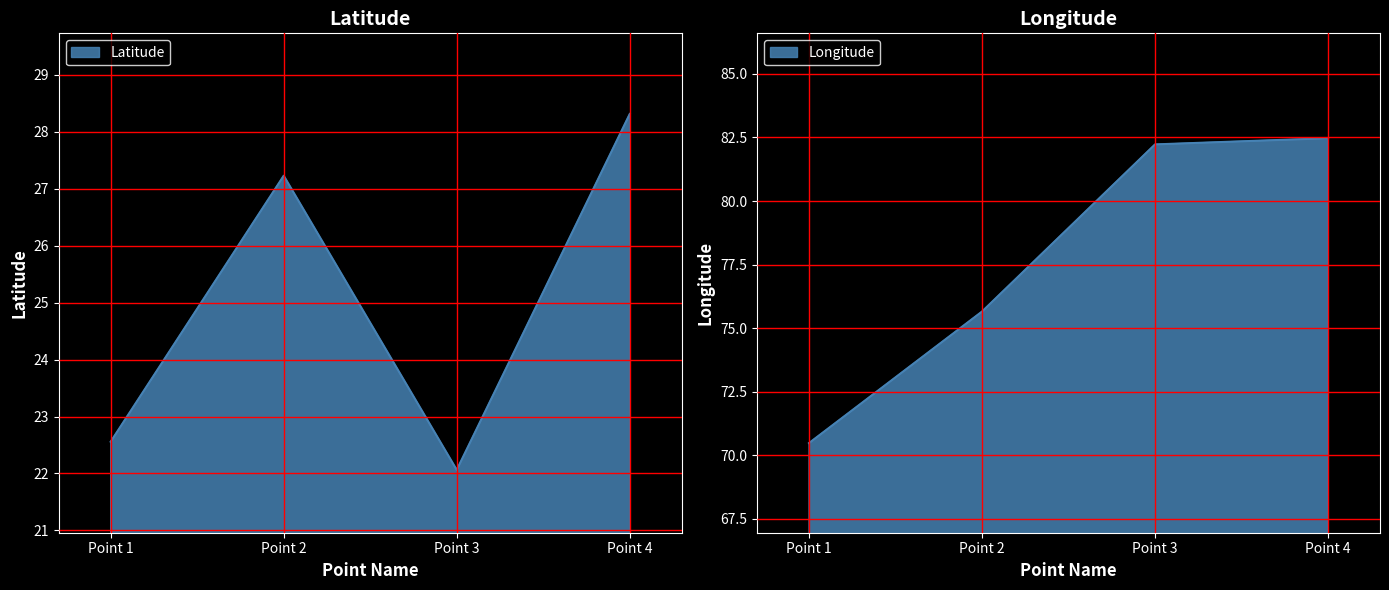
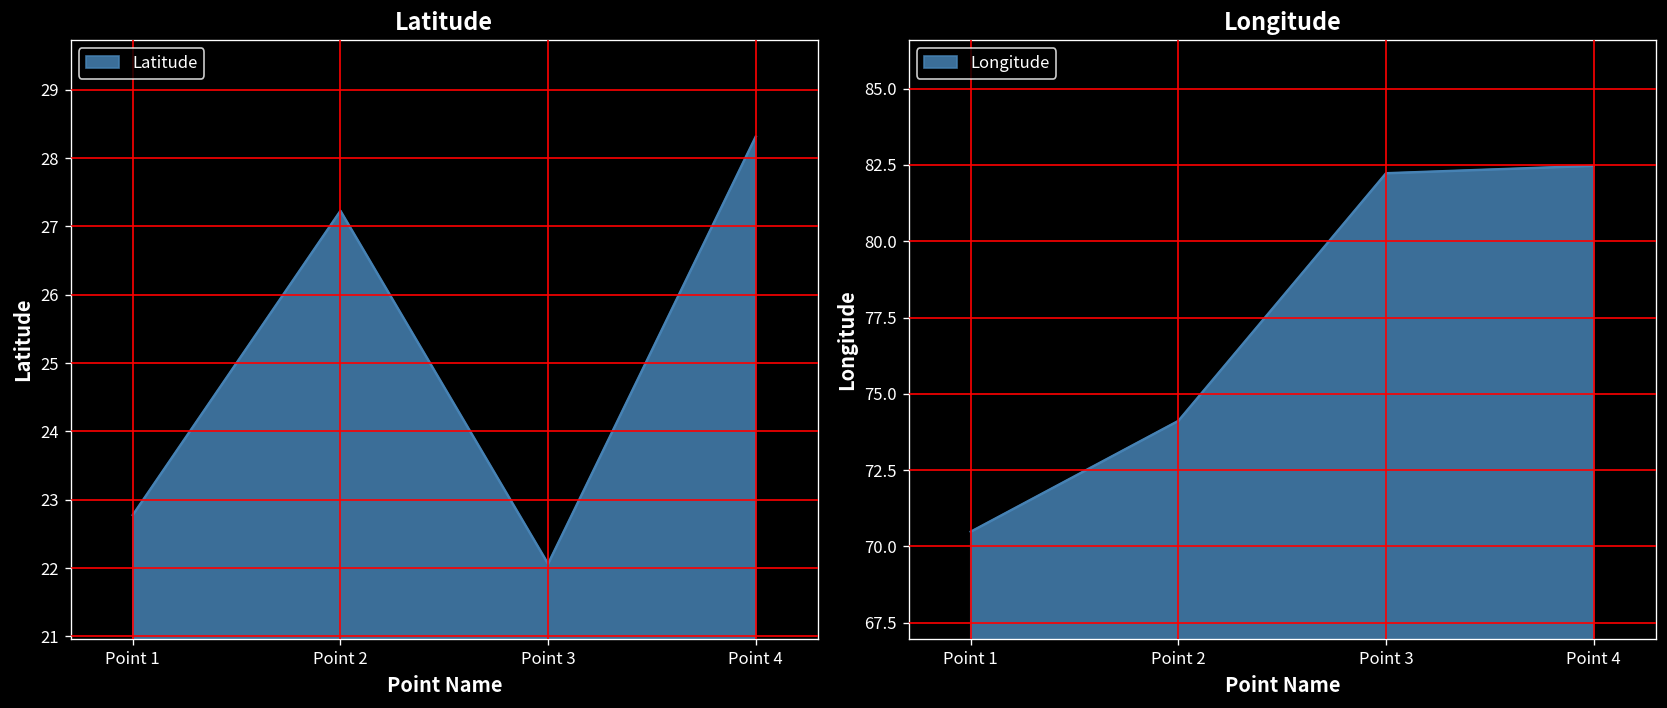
  {
    "Latitude": {
-     "Point 1": 22.6,
+     "Point 1": 22.8,
      "Point 2": 27.2,
      "Point 3": 22.1,
      "Point 4": 28.3
    },
    "Longitude": {
      "Point 1": 70.5,
-     "Point 2": 75.7,
+     "Point 2": 74.1,
      "Point 3": 82.2,
      "Point 4": 82.5
    }
  }
